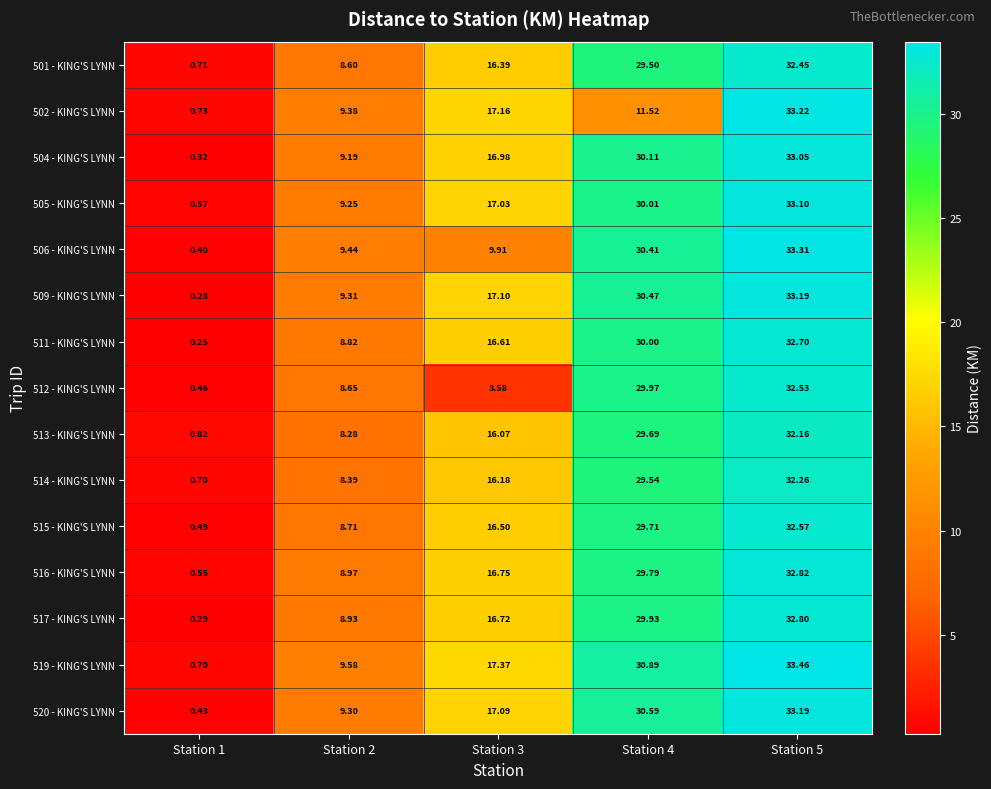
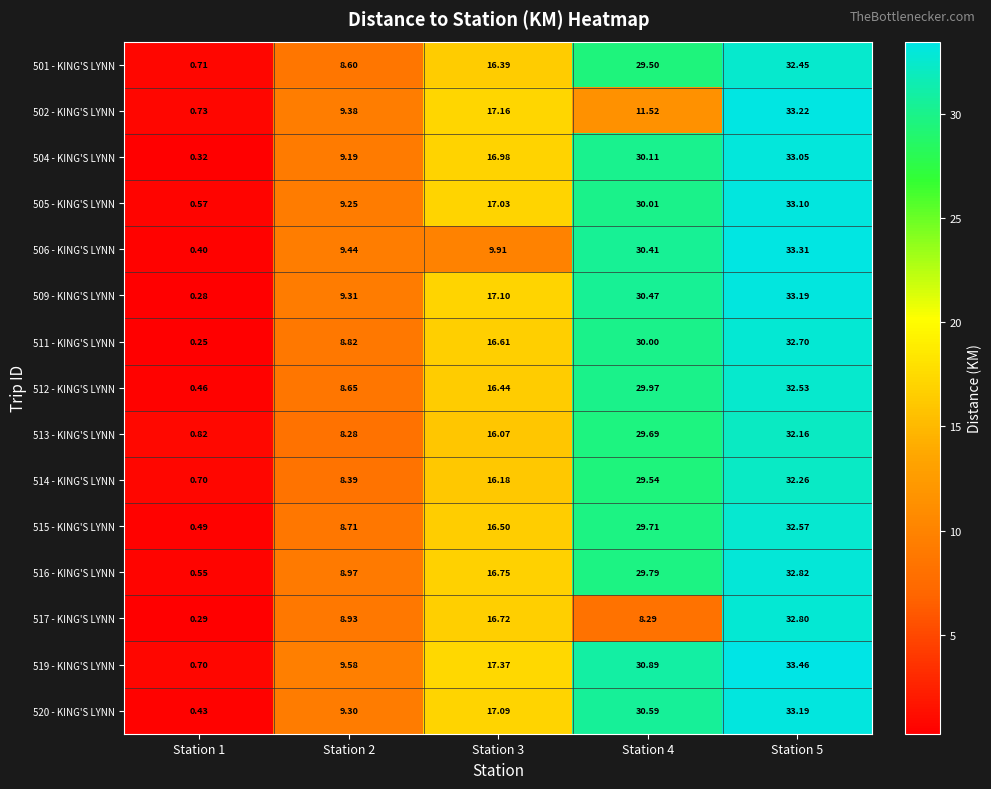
  {
    "501 - KING'S LYNN": {
      "Station 1": 0.71,
      "Station 2": 8.60,
      "Station 3": 16.39,
      "Station 4": 29.50,
      "Station 5": 32.45
    },
    "502 - KING'S LYNN": {
      "Station 1": 0.73,
      "Station 2": 9.38,
      "Station 3": 17.16,
      "Station 4": 11.52,
      "Station 5": 33.22
    },
    "504 - KING'S LYNN": {
      "Station 1": 0.32,
      "Station 2": 9.19,
      "Station 3": 16.98,
      "Station 4": 30.11,
      "Station 5": 33.05
    },
    "505 - KING'S LYNN": {
      "Station 1": 0.57,
      "Station 2": 9.25,
      "Station 3": 17.03,
      "Station 4": 30.01,
      "Station 5": 33.10
    },
    "506 - KING'S LYNN": {
      "Station 1": 0.40,
      "Station 2": 9.44,
      "Station 3": 9.91,
      "Station 4": 30.41,
      "Station 5": 33.31
    },
    "509 - KING'S LYNN": {
      "Station 1": 0.28,
      "Station 2": 9.31,
      "Station 3": 17.10,
      "Station 4": 30.47,
      "Station 5": 33.19
    },
    "511 - KING'S LYNN": {
      "Station 1": 0.25,
      "Station 2": 8.82,
      "Station 3": 16.61,
      "Station 4": 30.00,
      "Station 5": 32.70
    },
    "512 - KING'S LYNN": {
      "Station 1": 0.46,
      "Station 2": 8.65,
-     "Station 3": 3.58,
+     "Station 3": 16.44,
      "Station 4": 29.97,
      "Station 5": 32.53
    },
    "513 - KING'S LYNN": {
      "Station 1": 0.82,
      "Station 2": 8.28,
      "Station 3": 16.07,
      "Station 4": 29.69,
      "Station 5": 32.16
    },
    "514 - KING'S LYNN": {
      "Station 1": 0.70,
      "Station 2": 8.39,
      "Station 3": 16.18,
      "Station 4": 29.54,
      "Station 5": 32.26
    },
    "515 - KING'S LYNN": {
      "Station 1": 0.49,
      "Station 2": 8.71,
      "Station 3": 16.50,
      "Station 4": 29.71,
      "Station 5": 32.57
    },
    "516 - KING'S LYNN": {
      "Station 1": 0.55,
      "Station 2": 8.97,
      "Station 3": 16.75,
      "Station 4": 29.79,
      "Station 5": 32.82
    },
    "517 - KING'S LYNN": {
      "Station 1": 0.29,
      "Station 2": 8.93,
      "Station 3": 16.72,
-     "Station 4": 29.93,
+     "Station 4": 8.29,
      "Station 5": 32.80
    },
    "519 - KING'S LYNN": {
      "Station 1": 0.70,
      "Station 2": 9.58,
      "Station 3": 17.37,
      "Station 4": 30.89,
      "Station 5": 33.46
    },
    "520 - KING'S LYNN": {
      "Station 1": 0.43,
      "Station 2": 9.30,
      "Station 3": 17.09,
      "Station 4": 30.59,
      "Station 5": 33.19
    }
  }
